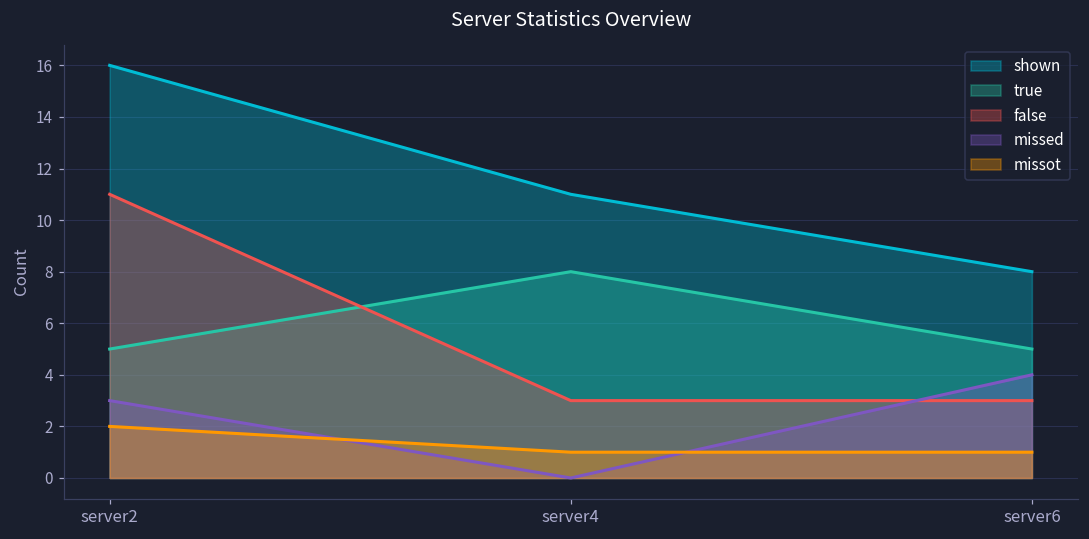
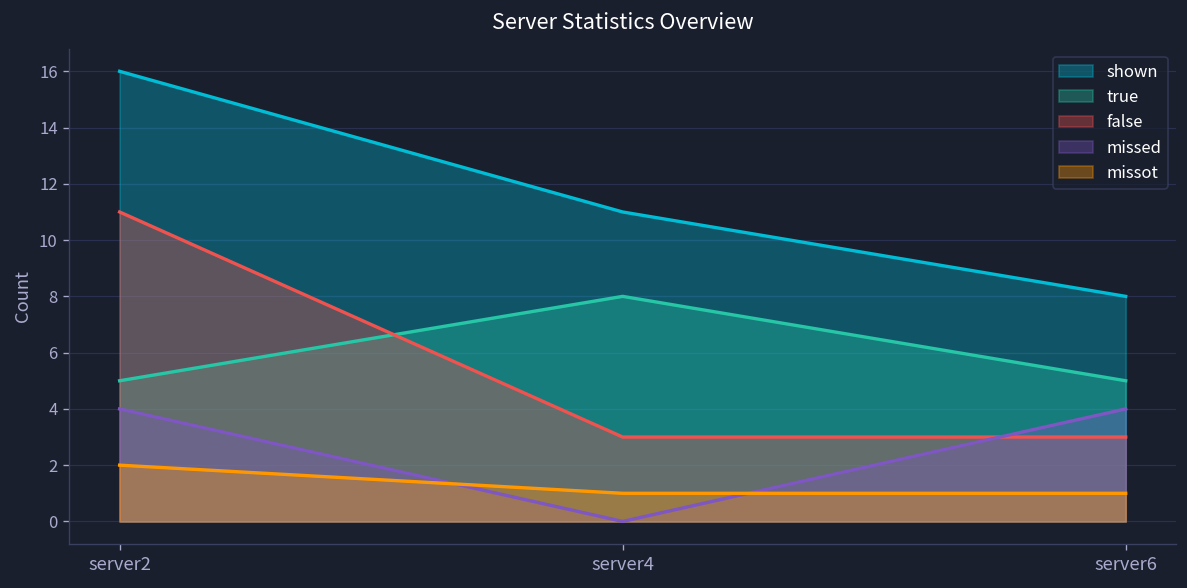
  {
    "missed": {
-     "server2": 3,
+     "server2": 4,
      "server4": 0,
      "server6": 4
    }
  }
